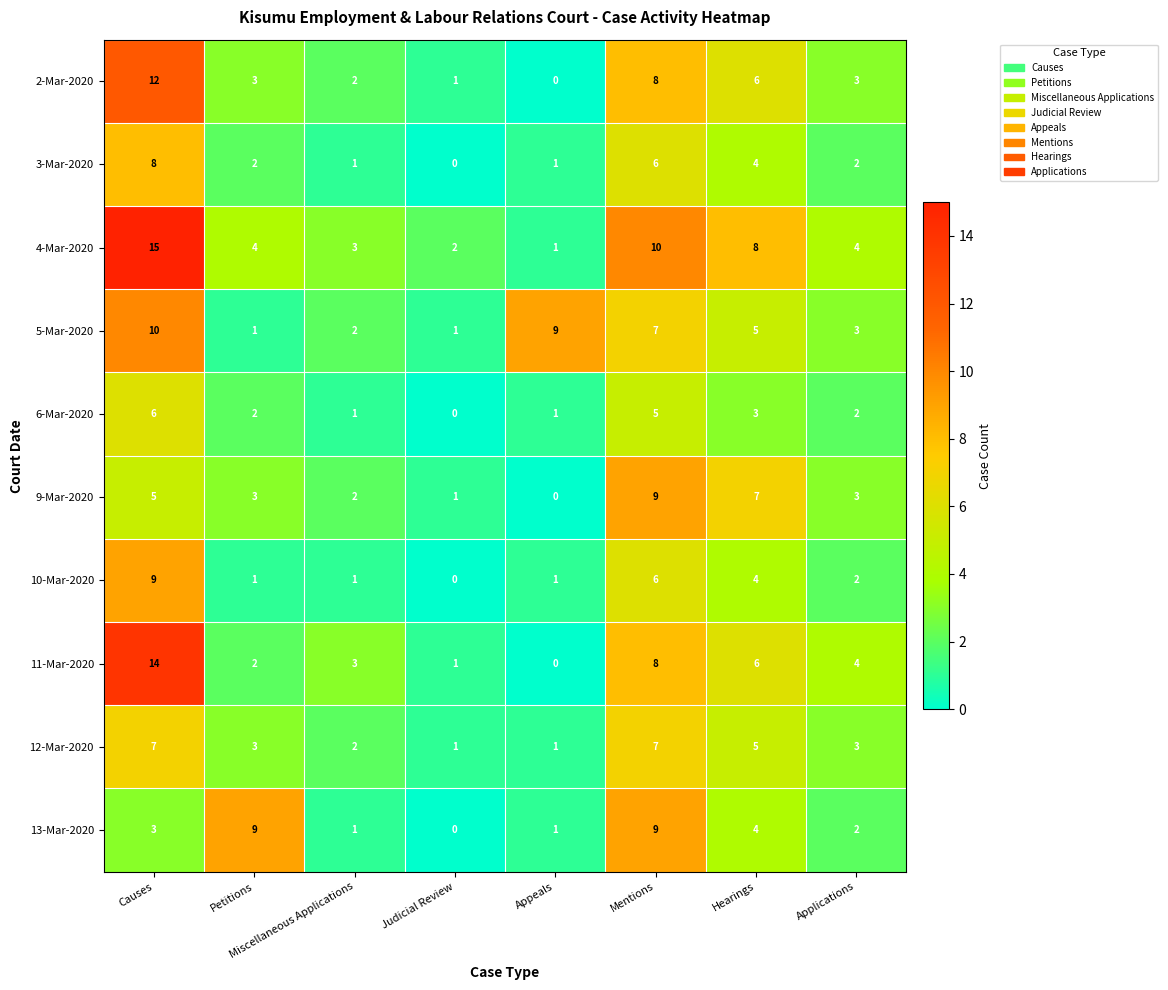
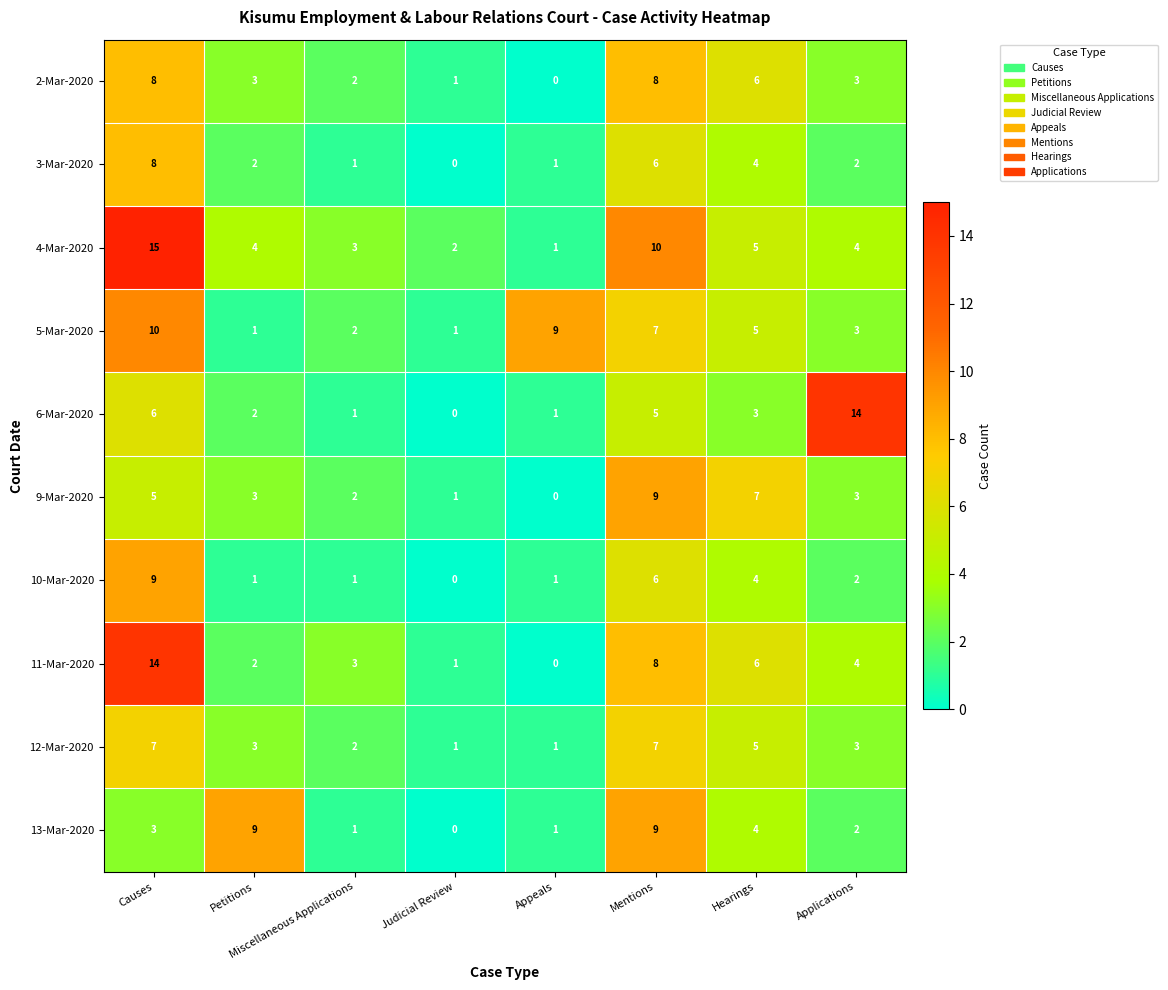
  {
    "2-Mar-2020": {
-     "Causes": 12,
+     "Causes": 8,
      "Petitions": 3,
      "Miscellaneous Applications": 2,
      "Judicial Review": 1,
      "Appeals": 0,
      "Mentions": 8,
      "Hearings": 6,
      "Applications": 3
    },
    "3-Mar-2020": {
      "Causes": 8,
      "Petitions": 2,
      "Miscellaneous Applications": 1,
      "Judicial Review": 0,
      "Appeals": 1,
      "Mentions": 6,
      "Hearings": 4,
      "Applications": 2
    },
    "4-Mar-2020": {
      "Causes": 15,
      "Petitions": 4,
      "Miscellaneous Applications": 3,
      "Judicial Review": 2,
      "Appeals": 1,
      "Mentions": 10,
-     "Hearings": 8,
+     "Hearings": 5,
      "Applications": 4
    },
    "5-Mar-2020": {
      "Causes": 10,
      "Petitions": 1,
      "Miscellaneous Applications": 2,
      "Judicial Review": 1,
      "Appeals": 9,
      "Mentions": 7,
      "Hearings": 5,
      "Applications": 3
    },
    "6-Mar-2020": {
      "Causes": 6,
      "Petitions": 2,
      "Miscellaneous Applications": 1,
      "Judicial Review": 0,
      "Appeals": 1,
      "Mentions": 5,
      "Hearings": 3,
-     "Applications": 2
+     "Applications": 14
    },
    "9-Mar-2020": {
      "Causes": 5,
      "Petitions": 3,
      "Miscellaneous Applications": 2,
      "Judicial Review": 1,
      "Appeals": 0,
      "Mentions": 9,
      "Hearings": 7,
      "Applications": 3
    },
    "10-Mar-2020": {
      "Causes": 9,
      "Petitions": 1,
      "Miscellaneous Applications": 1,
      "Judicial Review": 0,
      "Appeals": 1,
      "Mentions": 6,
      "Hearings": 4,
      "Applications": 2
    },
    "11-Mar-2020": {
      "Causes": 14,
      "Petitions": 2,
      "Miscellaneous Applications": 3,
      "Judicial Review": 1,
      "Appeals": 0,
      "Mentions": 8,
      "Hearings": 6,
      "Applications": 4
    },
    "12-Mar-2020": {
      "Causes": 7,
      "Petitions": 3,
      "Miscellaneous Applications": 2,
      "Judicial Review": 1,
      "Appeals": 1,
      "Mentions": 7,
      "Hearings": 5,
      "Applications": 3
    },
    "13-Mar-2020": {
      "Causes": 3,
      "Petitions": 9,
      "Miscellaneous Applications": 1,
      "Judicial Review": 0,
      "Appeals": 1,
      "Mentions": 9,
      "Hearings": 4,
      "Applications": 2
    }
  }
